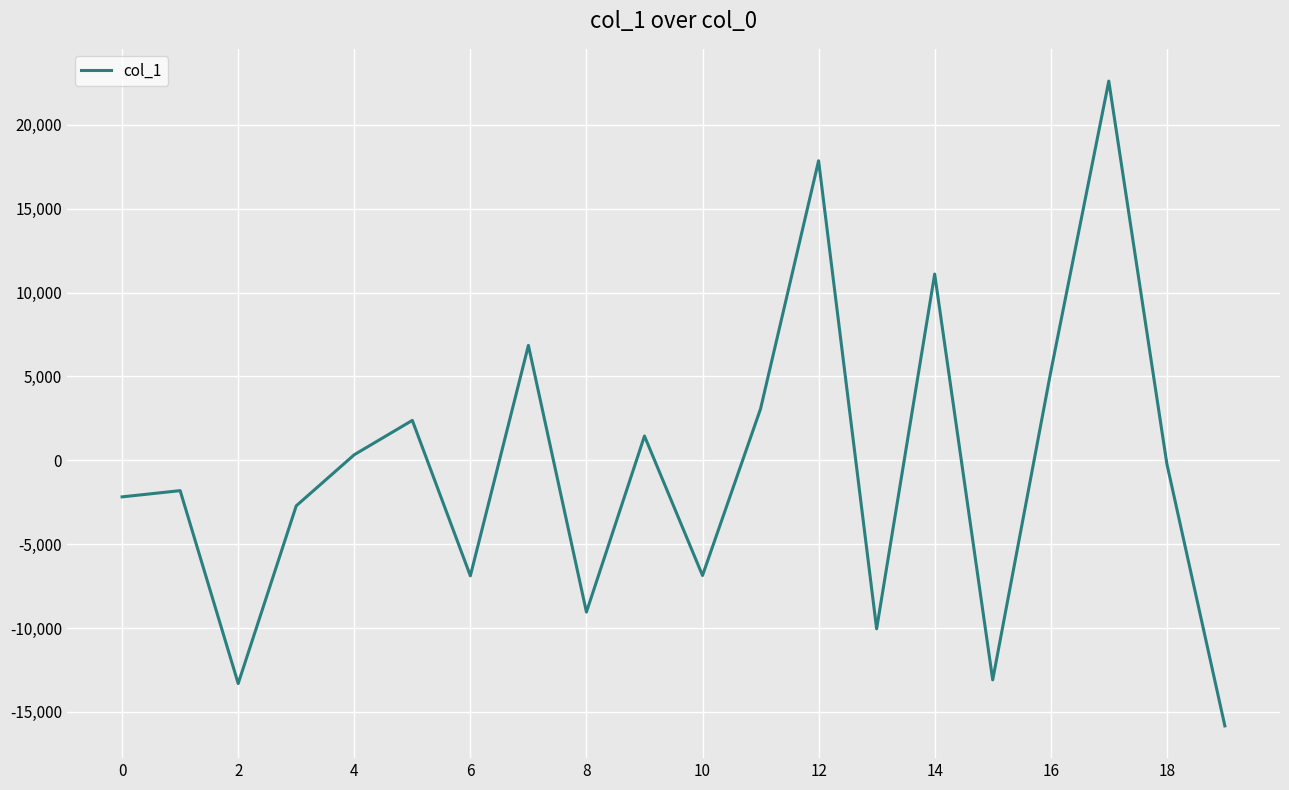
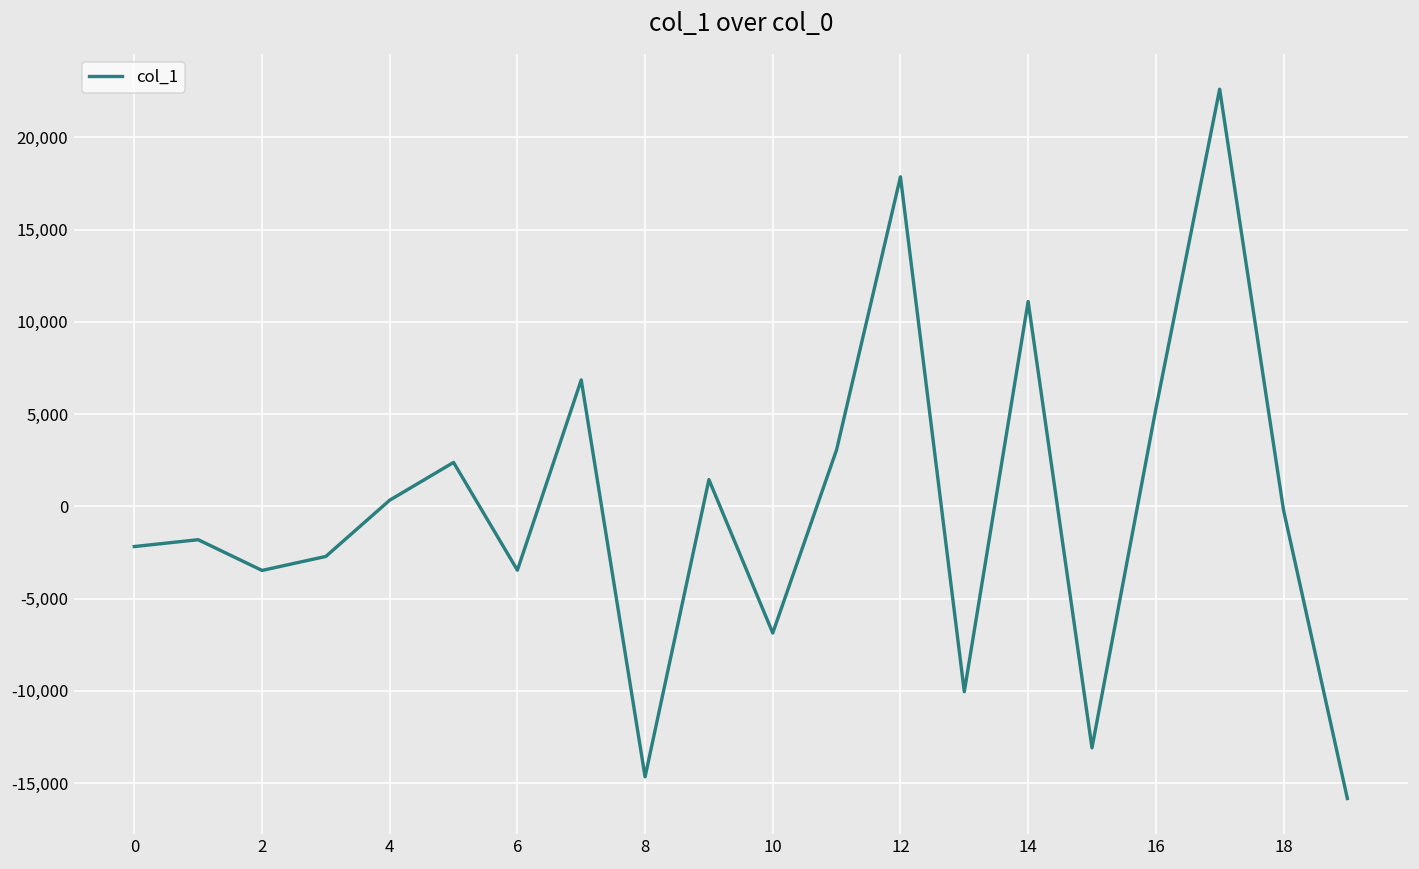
  {
    "0": "-2,200",
-   "2": "-13,300",
+   "2": "-3,500",
    "4": "300",
-   "6": "-6,900",
-   "8": "-9,000",
+   "6": "-3,500",
+   "8": "-14,700",
    "10": "-6,900",
    "12": "17,900",
    "14": "11,100",
    "16": "5,300",
    "18": "-200"
  }
